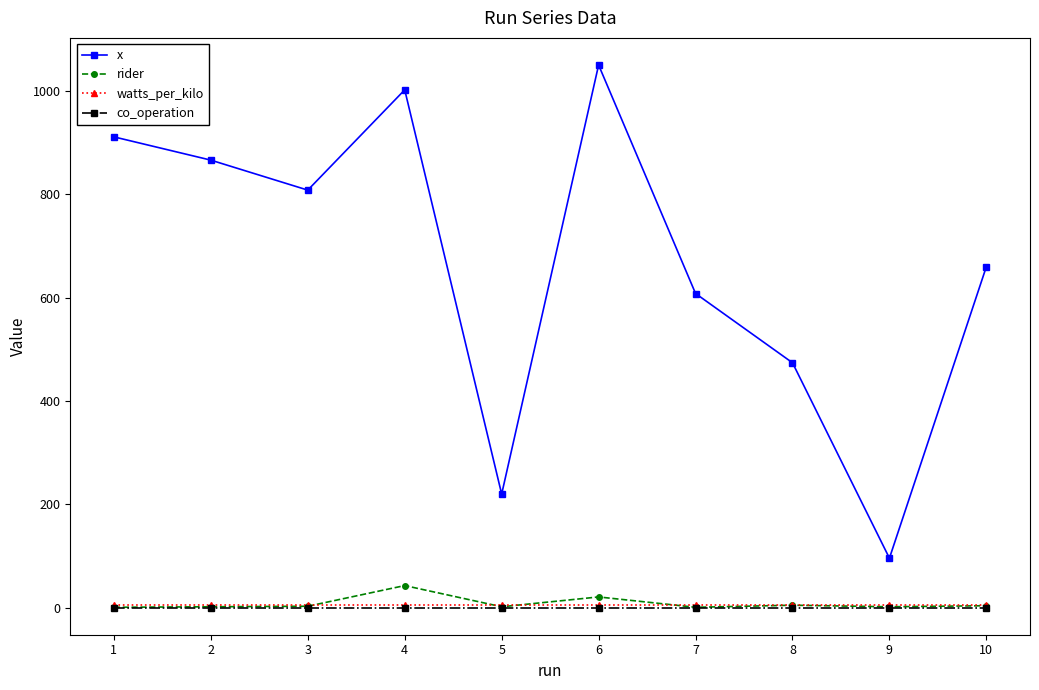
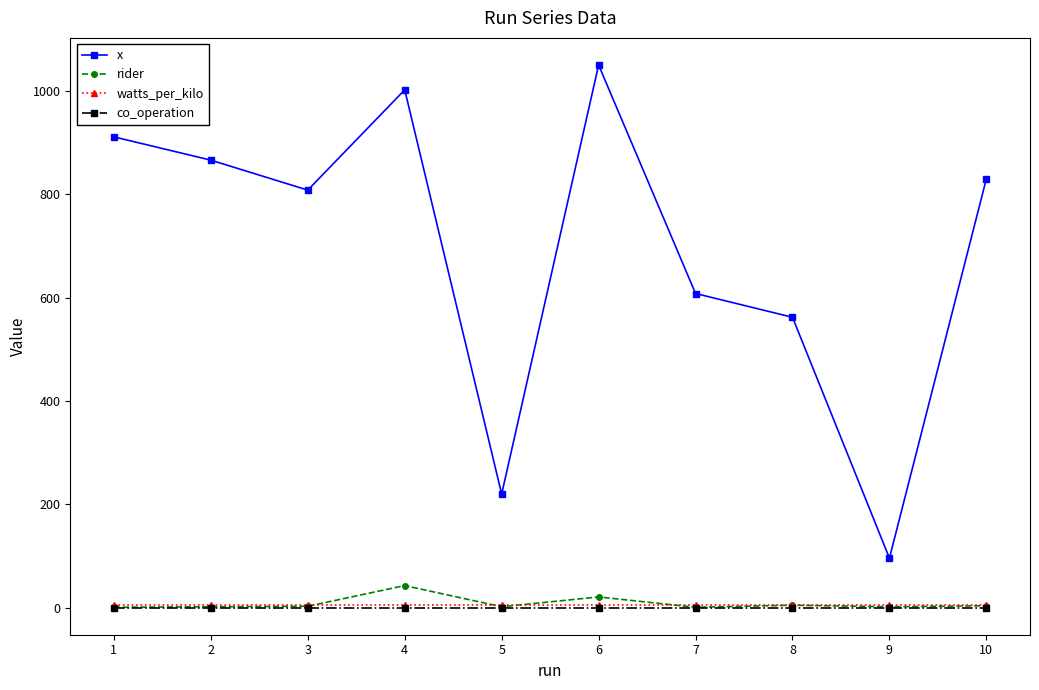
  {
    "x": {
      "1": 910,
      "2": 870,
      "3": 810,
      "4": 1000,
      "5": 220,
      "6": 1050,
      "7": 610,
-     "8": 470,
+     "8": 560,
      "9": 100,
-     "10": 660
+     "10": 830
    },
    "rider": {
      "4": 40,
      "6": 20
    },
    "watts_per_kilo": {
      "1": 10,
      "4": 10,
      "6": 10,
      "7": 10
    },
    "co_operation": {
      "4": 0,
      "6": 0
    }
  }
